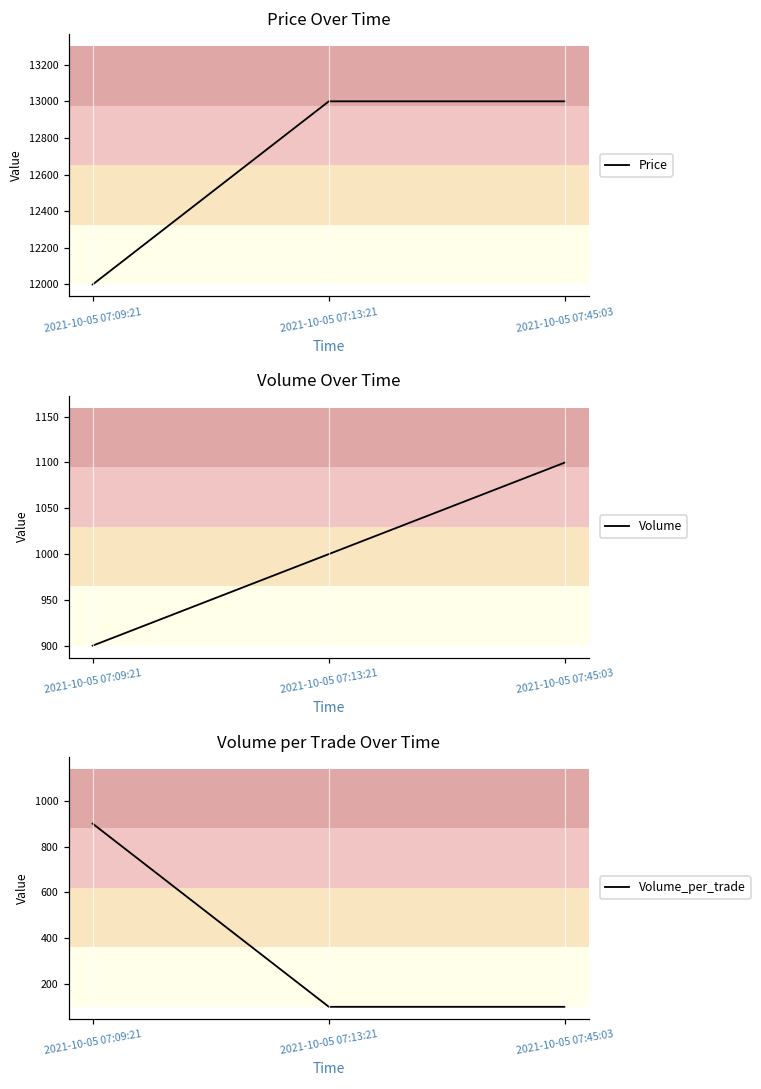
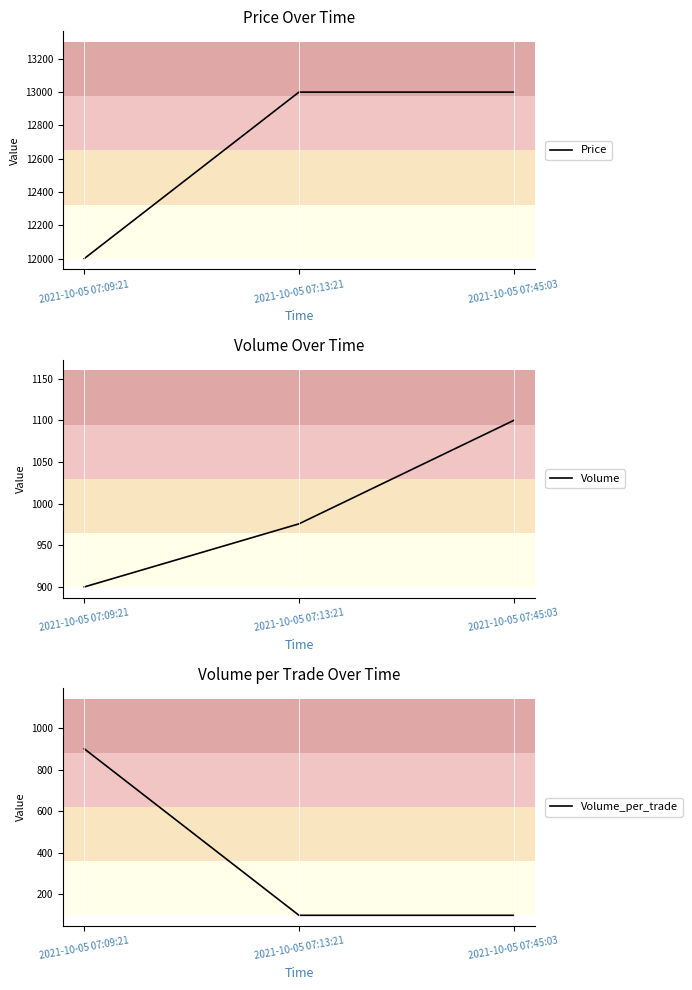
  {
    "Price Over Time": {
      "2021-10-05 07:09:21": 12000,
      "2021-10-05 07:13:21": 13000,
      "2021-10-05 07:45:03": 13000
    },
    "Volume Over Time": {
      "2021-10-05 07:09:21": 900,
-     "2021-10-05 07:13:21": 1000,
+     "2021-10-05 07:13:21": 980,
      "2021-10-05 07:45:03": 1100
    },
    "Volume per Trade Over Time": {
      "2021-10-05 07:09:21": 900,
      "2021-10-05 07:13:21": 100,
      "2021-10-05 07:45:03": 100
    }
  }
